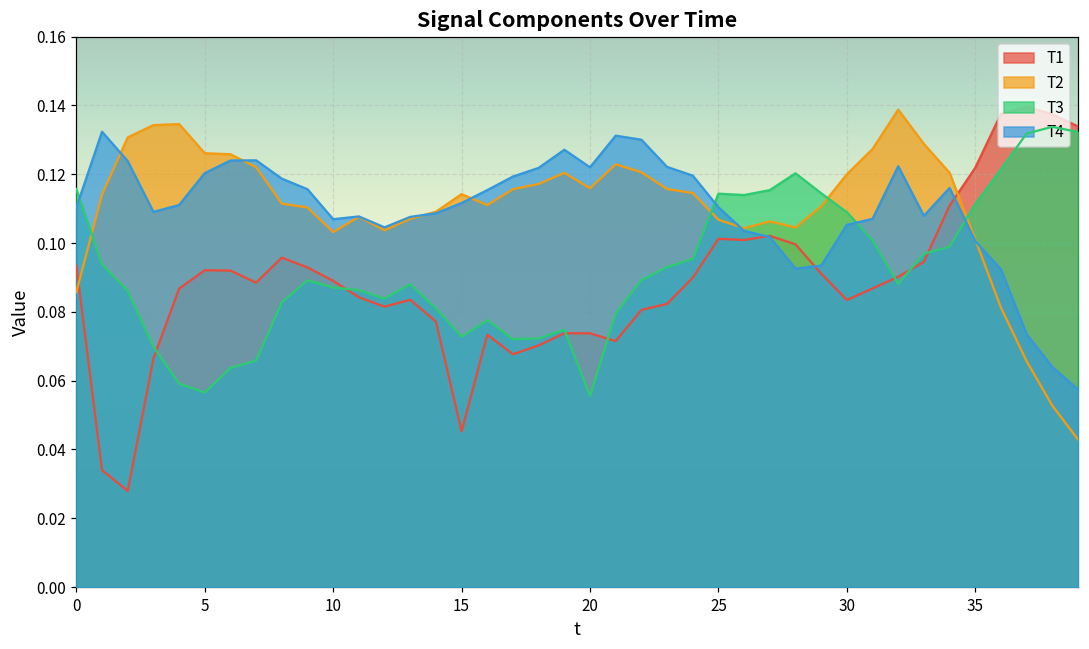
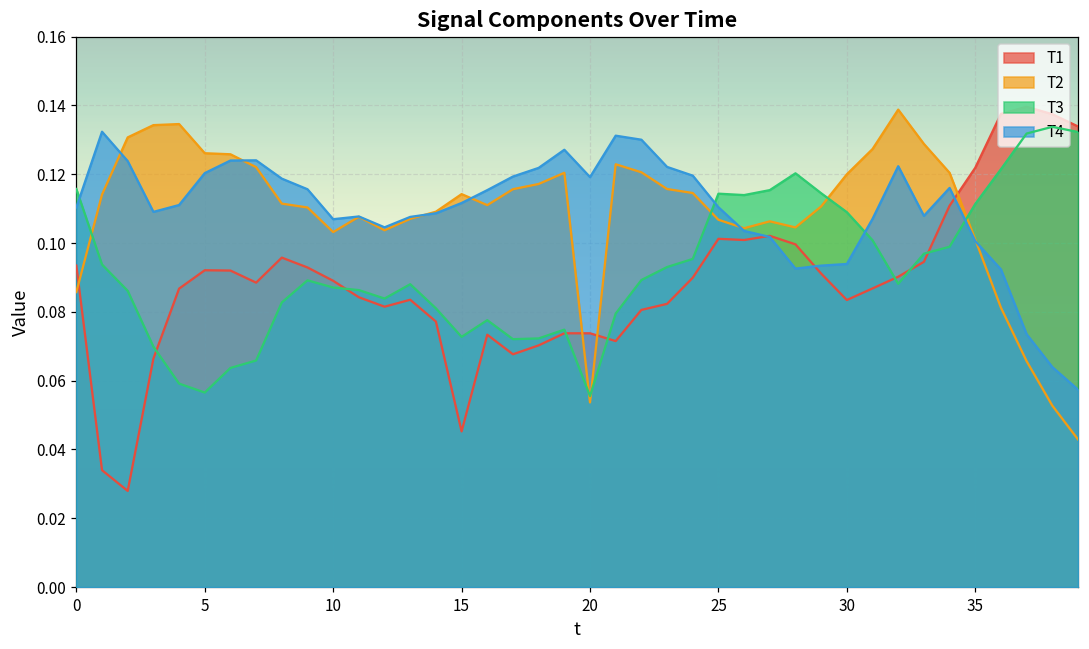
  {
    "T1": {
      "0": 0.093,
      "5": 0.092,
      "10": 0.089,
      "15": 0.045,
      "20": 0.074,
      "25": 0.101,
      "30": 0.083,
      "35": 0.122
    },
    "T2": {
      "0": 0.086,
      "5": 0.126,
      "10": 0.103,
      "15": 0.114,
-     "20": 0.116,
+     "20": 0.054,
      "25": 0.107,
      "30": 0.120
    },
    "T3": {
      "0": 0.116,
      "5": 0.057,
      "10": 0.087,
      "15": 0.073,
      "20": 0.056,
      "25": 0.114,
      "30": 0.109,
      "35": 0.111
    },
    "T4": {
      "0": 0.110,
      "5": 0.120,
      "10": 0.107,
      "15": 0.112,
-     "20": 0.122,
+     "20": 0.119,
      "25": 0.110,
-     "30": 0.105
+     "30": 0.094
    }
  }
